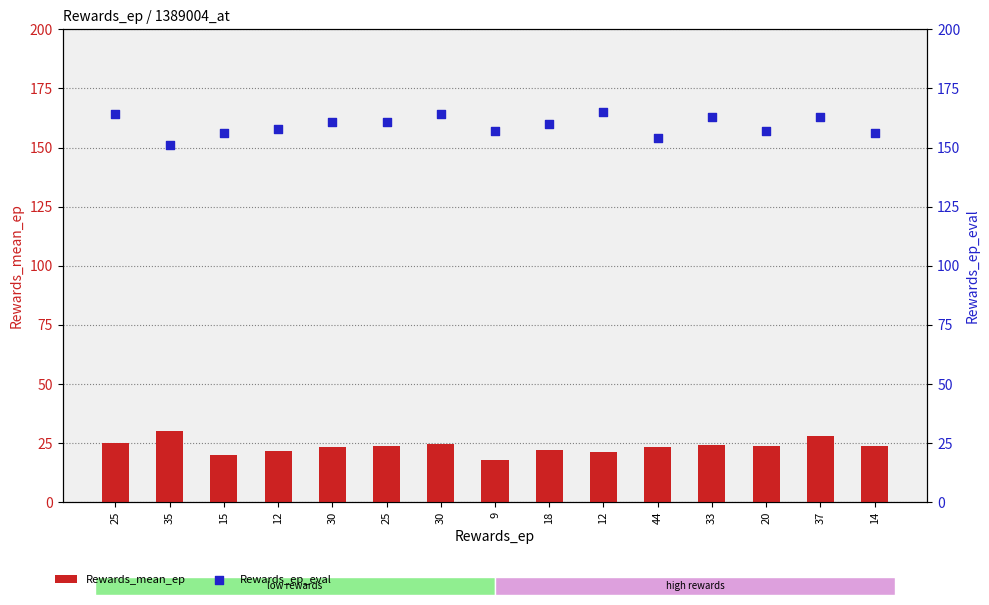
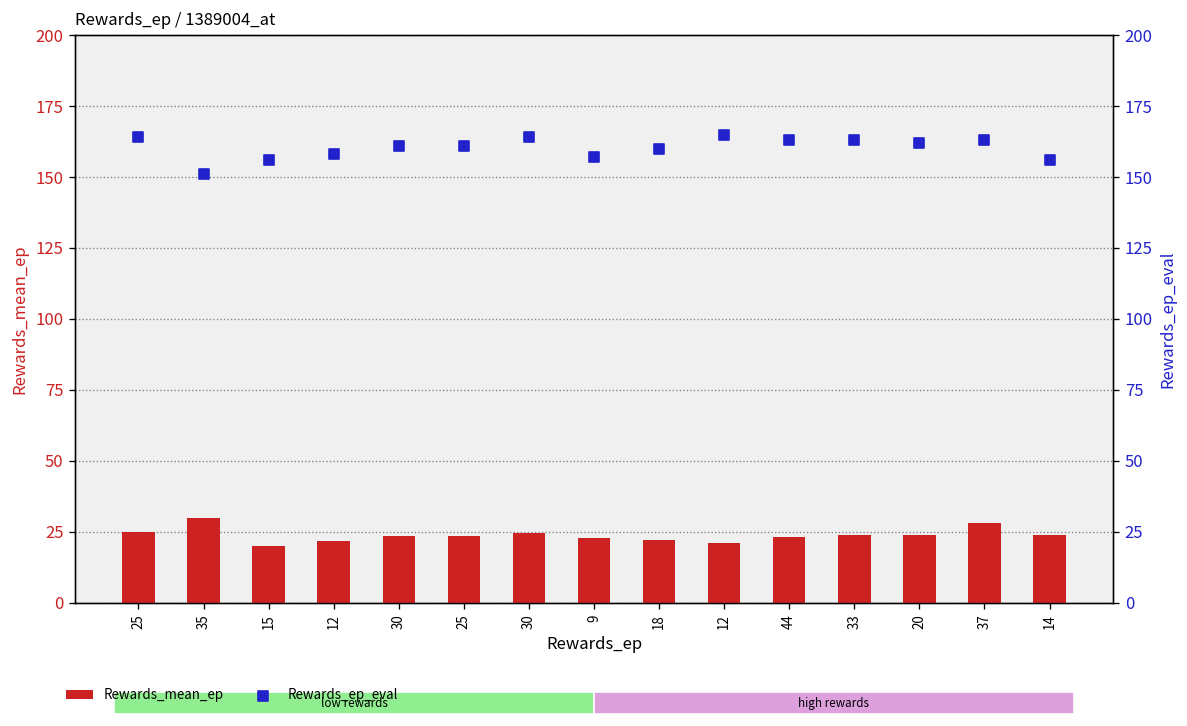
  {
    "Rewards_mean_ep": {
      "35": 30,
      "15": 20,
-     "9": 18,
+     "9": 23,
      "18": 22,
      "44": 23,
      "33": 24,
      "20": 24,
      "37": 28,
      "14": 24
    },
    "Rewards_ep_eval": {
-     "44": 154,
-     "20": 157
+     "44": 163,
+     "20": 162
    }
  }
